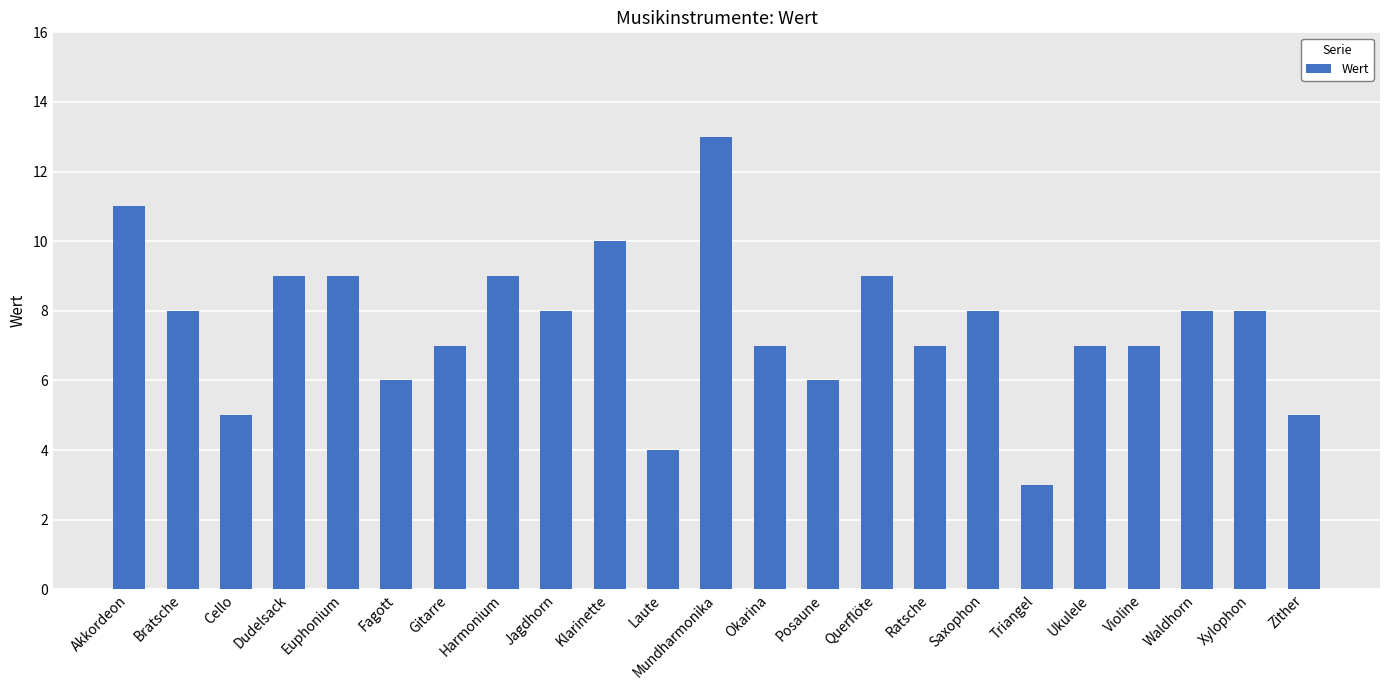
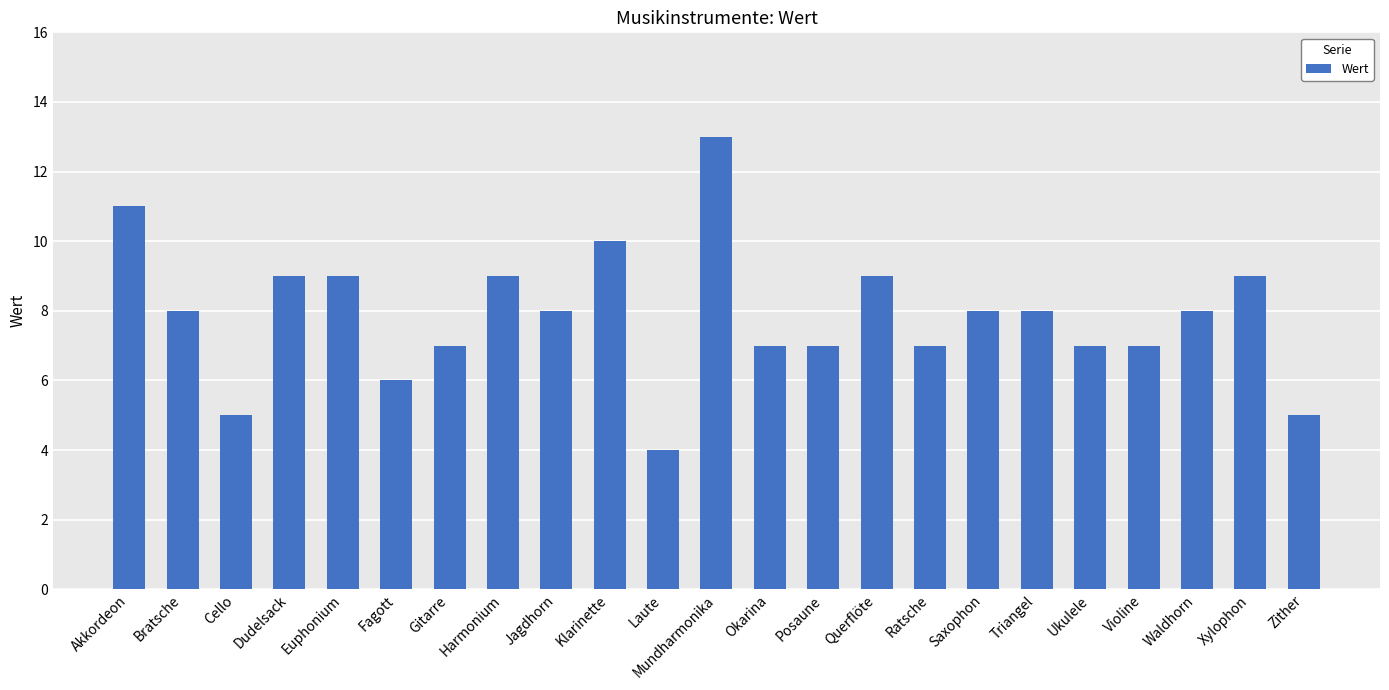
  {
    "Akkordeon": 11,
    "Bratsche": 8,
    "Cello": 5,
    "Dudelsack": 9,
    "Euphonium": 9,
    "Fagott": 6,
    "Gitarre": 7,
    "Harmonium": 9,
    "Jagdhorn": 8,
    "Klarinette": 10,
    "Laute": 4,
    "Mundharmonika": 13,
    "Okarina": 7,
-   "Posaune": 6,
+   "Posaune": 7,
    "Querflöte": 9,
    "Ratsche": 7,
    "Saxophon": 8,
-   "Triangel": 3,
+   "Triangel": 8,
    "Ukulele": 7,
    "Violine": 7,
    "Waldhorn": 8,
-   "Xylophon": 8,
+   "Xylophon": 9,
    "Zither": 5
  }
